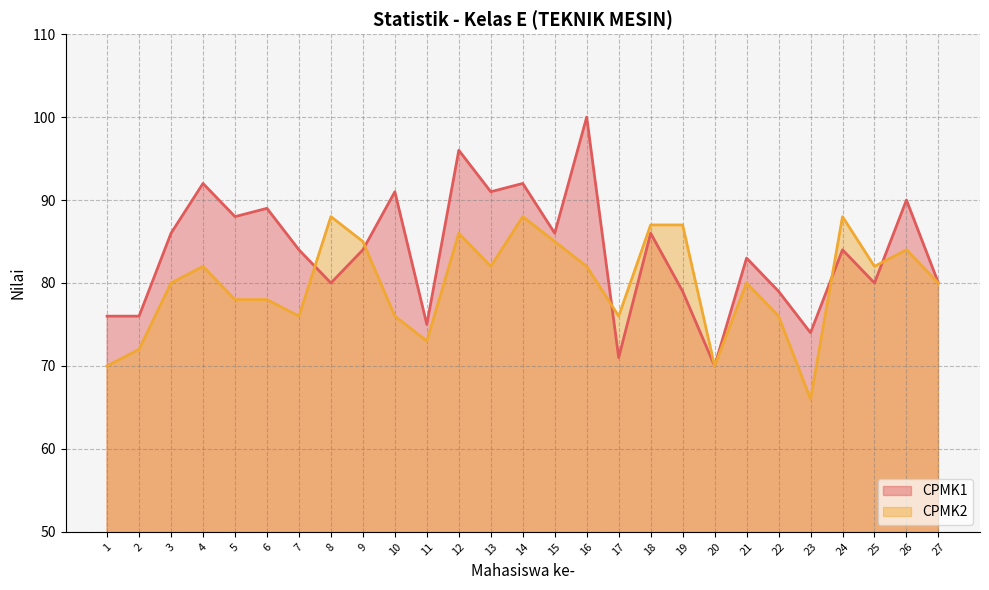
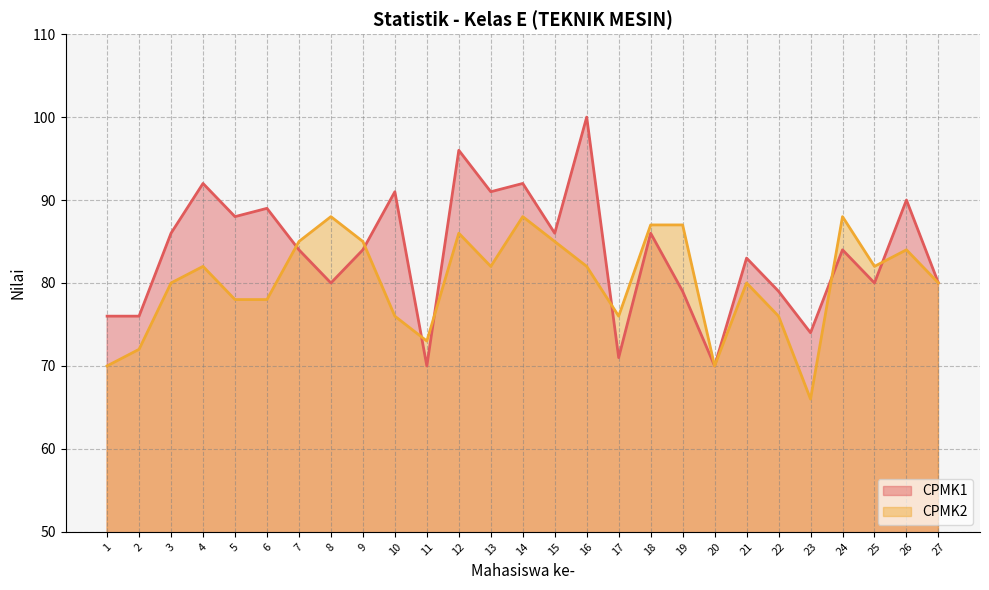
  {
    "CPMK1": {
      "1": 76,
      "2": 76,
      "3": 86,
      "4": 92,
      "5": 88,
      "6": 89,
      "7": 84,
      "8": 80,
      "9": 84,
      "10": 91,
-     "11": 75,
+     "11": 70,
      "12": 96,
      "13": 91,
      "14": 92,
      "15": 86,
      "16": 100,
      "17": 71,
      "18": 86,
      "19": 79,
      "21": 83,
      "22": 79,
      "23": 74,
      "24": 84,
      "25": 80,
      "26": 90
    },
    "CPMK2": {
      "1": 70,
      "2": 72,
      "3": 80,
      "4": 82,
      "5": 78,
      "6": 78,
-     "7": 76,
+     "7": 85,
      "8": 88,
      "9": 85,
      "10": 76,
      "11": 73,
      "12": 86,
      "13": 82,
      "14": 88,
      "15": 85,
      "16": 82,
      "17": 76,
      "18": 87,
      "19": 87,
      "21": 80,
      "22": 76,
      "23": 66,
      "24": 88,
      "25": 82,
      "26": 84
    }
  }
